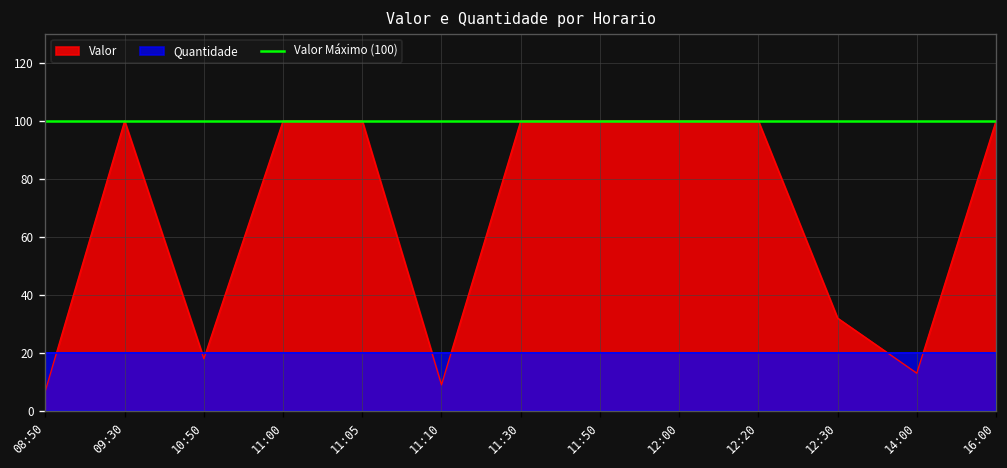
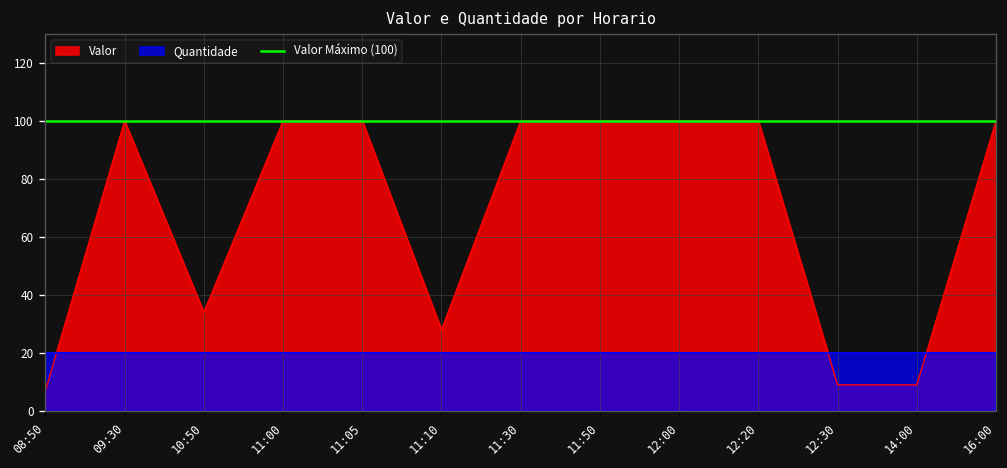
  {
    "Valor": {
      "08:50": 7,
      "09:30": 100,
-     "10:50": 18,
+     "10:50": 34,
      "11:00": 100,
      "11:05": 100,
-     "11:10": 9,
+     "11:10": 28,
      "11:30": 100,
      "11:50": 100,
      "12:00": 100,
      "12:20": 100,
-     "12:30": 32,
-     "14:00": 13,
+     "12:30": 9,
+     "14:00": 9,
      "16:00": 100
    },
    "Quantidade": {
      "08:50": 20,
      "09:30": 20,
      "10:50": 20,
      "11:00": 20,
      "11:05": 20,
      "11:10": 20,
      "11:30": 20,
      "11:50": 20,
      "12:00": 20,
      "12:20": 20,
      "12:30": 20,
      "14:00": 20,
      "16:00": 20
    }
  }
